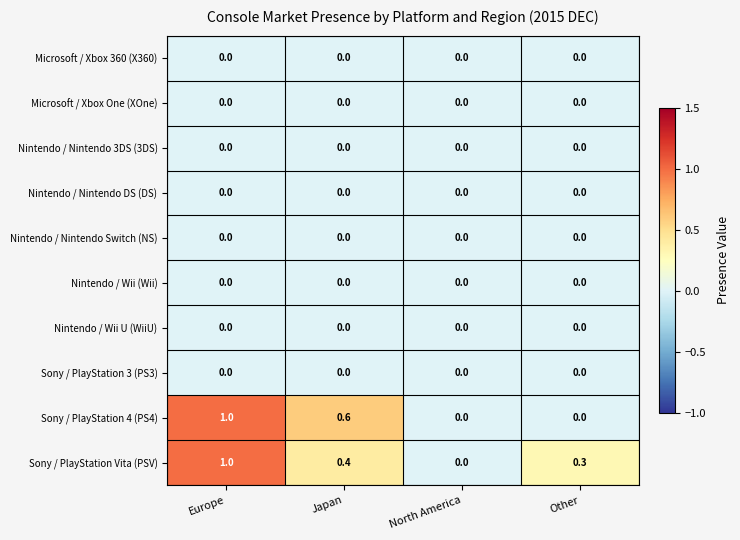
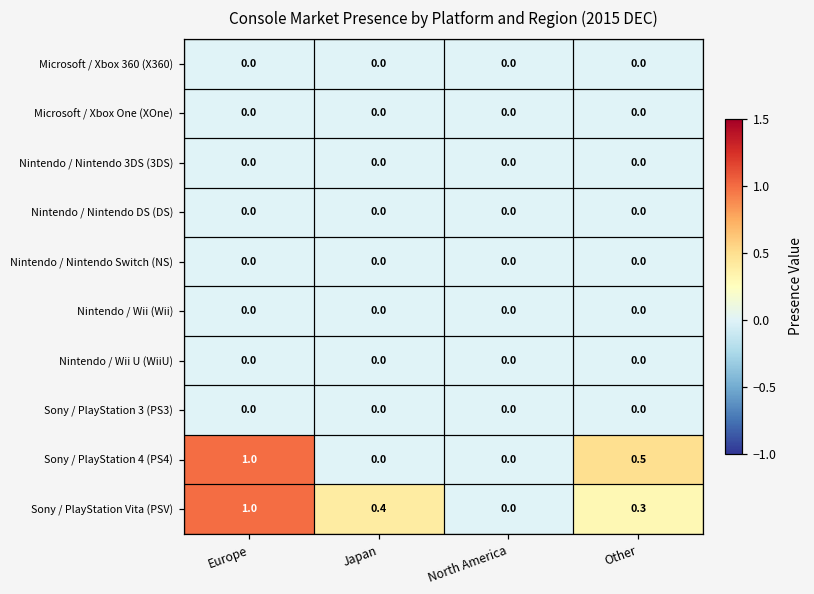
  {
    "Microsoft / Xbox 360 (X360)": {
      "Europe": 0.0,
      "Japan": 0.0,
      "North America": 0.0,
      "Other": 0.0
    },
    "Microsoft / Xbox One (XOne)": {
      "Europe": 0.0,
      "Japan": 0.0,
      "North America": 0.0,
      "Other": 0.0
    },
    "Nintendo / Nintendo 3DS (3DS)": {
      "Europe": 0.0,
      "Japan": 0.0,
      "North America": 0.0,
      "Other": 0.0
    },
    "Nintendo / Nintendo DS (DS)": {
      "Europe": 0.0,
      "Japan": 0.0,
      "North America": 0.0,
      "Other": 0.0
    },
    "Nintendo / Nintendo Switch (NS)": {
      "Europe": 0.0,
      "Japan": 0.0,
      "North America": 0.0,
      "Other": 0.0
    },
    "Nintendo / Wii (Wii)": {
      "Europe": 0.0,
      "Japan": 0.0,
      "North America": 0.0,
      "Other": 0.0
    },
    "Nintendo / Wii U (WiiU)": {
      "Europe": 0.0,
      "Japan": 0.0,
      "North America": 0.0,
      "Other": 0.0
    },
    "Sony / PlayStation 3 (PS3)": {
      "Europe": 0.0,
      "Japan": 0.0,
      "North America": 0.0,
      "Other": 0.0
    },
    "Sony / PlayStation 4 (PS4)": {
      "Europe": 1.0,
-     "Japan": 0.6,
+     "Japan": 0.0,
      "North America": 0.0,
-     "Other": 0.0
+     "Other": 0.5
    },
    "Sony / PlayStation Vita (PSV)": {
      "Europe": 1.0,
      "Japan": 0.4,
      "North America": 0.0,
      "Other": 0.3
    }
  }
